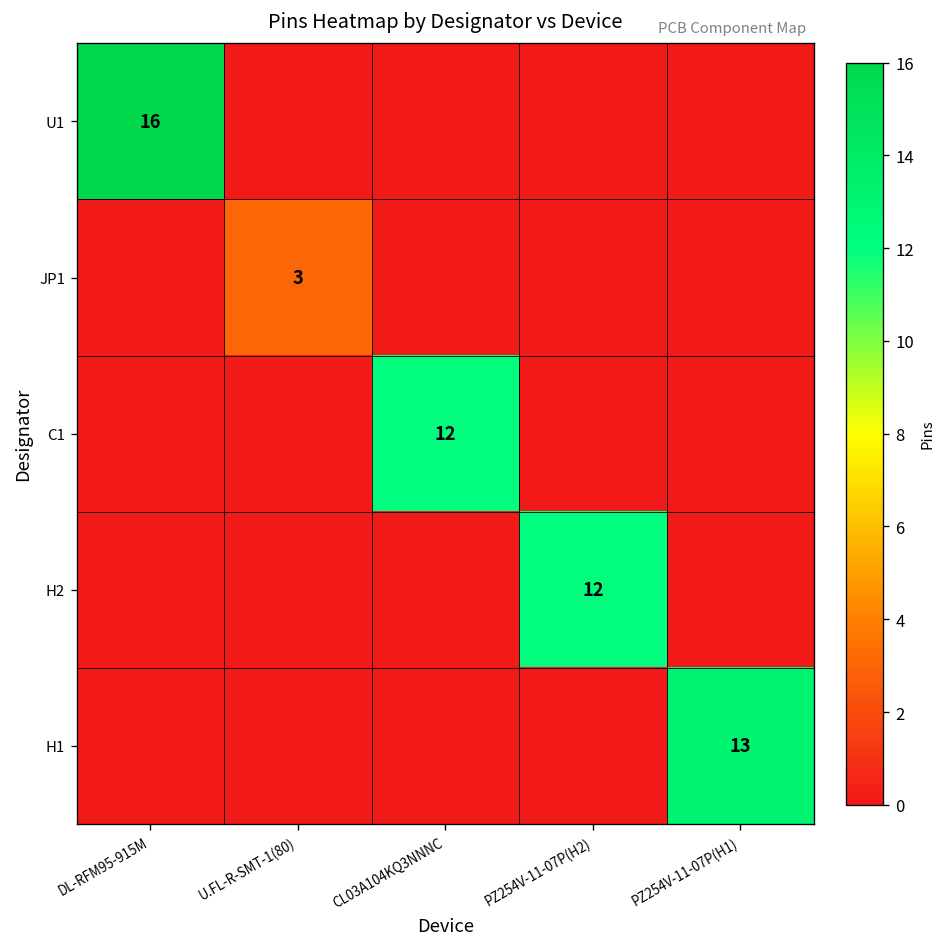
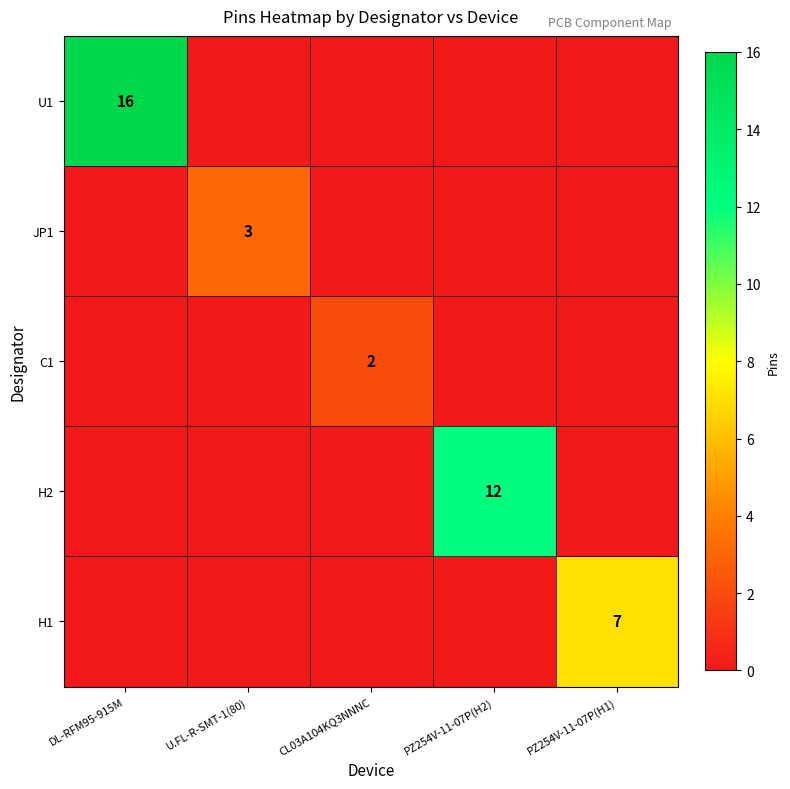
  {
    "U1": {
      "DL-RFM95-915M": 16
    },
    "JP1": {
      "U.FL-R-SMT-1(80)": 3
    },
    "C1": {
-     "CL03A104KQ3NNNC": 12
+     "CL03A104KQ3NNNC": 2
    },
    "H2": {
      "PZ254V-11-07P(H2)": 12
    },
    "H1": {
-     "PZ254V-11-07P(H1)": 13
+     "PZ254V-11-07P(H1)": 7
    }
  }
